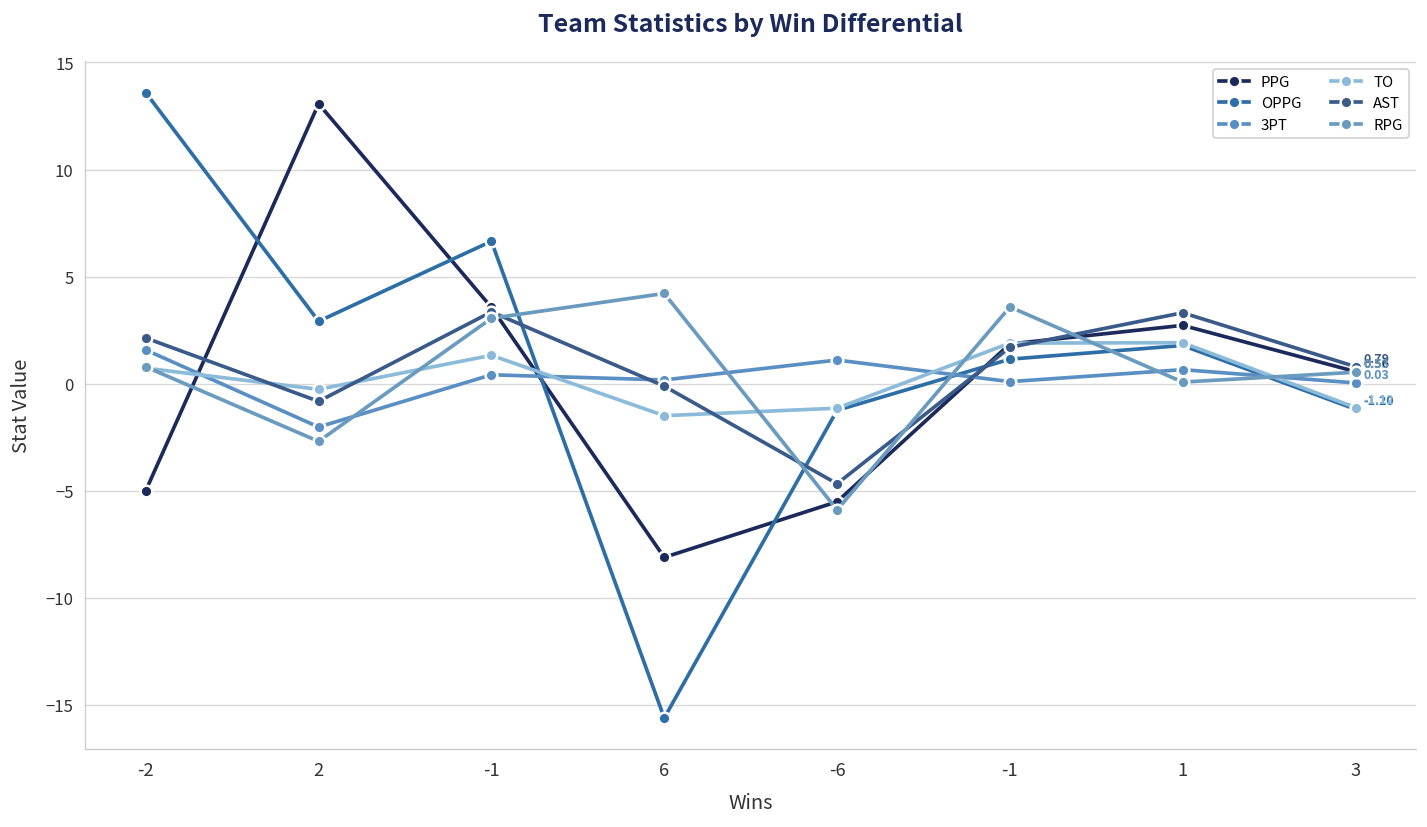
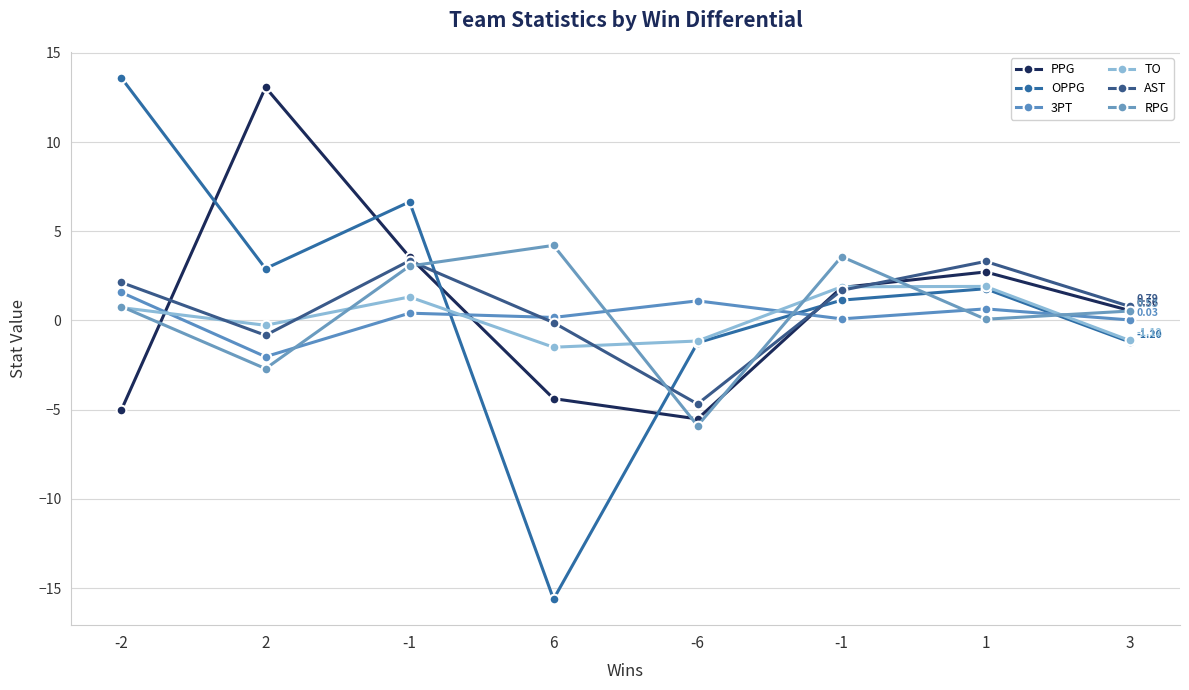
  {
    "PPG": {
      "-2": -5.0,
      "2": 13.1,
-     "6": -8.1,
+     "6": -4.4,
      "-6": -5.5,
      "1": 2.7
    }
  }
